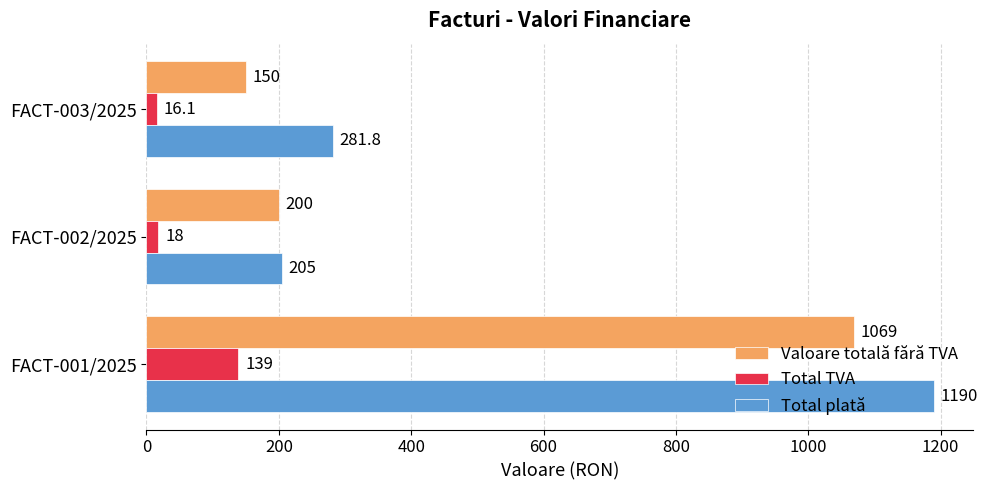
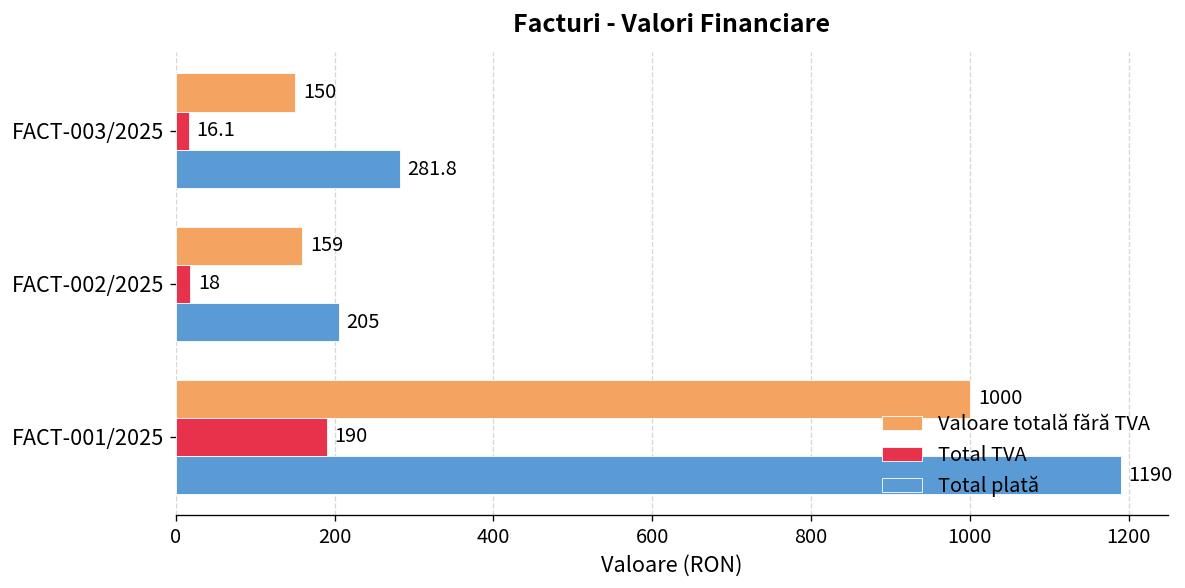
  {
    "Valoare totală fără TVA": {
      "FACT-003/2025": 150,
-     "FACT-002/2025": 200,
-     "FACT-001/2025": 1069
+     "FACT-002/2025": 159,
+     "FACT-001/2025": 1000
    },
    "Total TVA": {
      "FACT-003/2025": 16.1,
      "FACT-002/2025": 18,
-     "FACT-001/2025": 139
+     "FACT-001/2025": 190
    },
    "Total plată": {
      "FACT-003/2025": 281.8,
      "FACT-002/2025": 205,
      "FACT-001/2025": 1190
    }
  }
